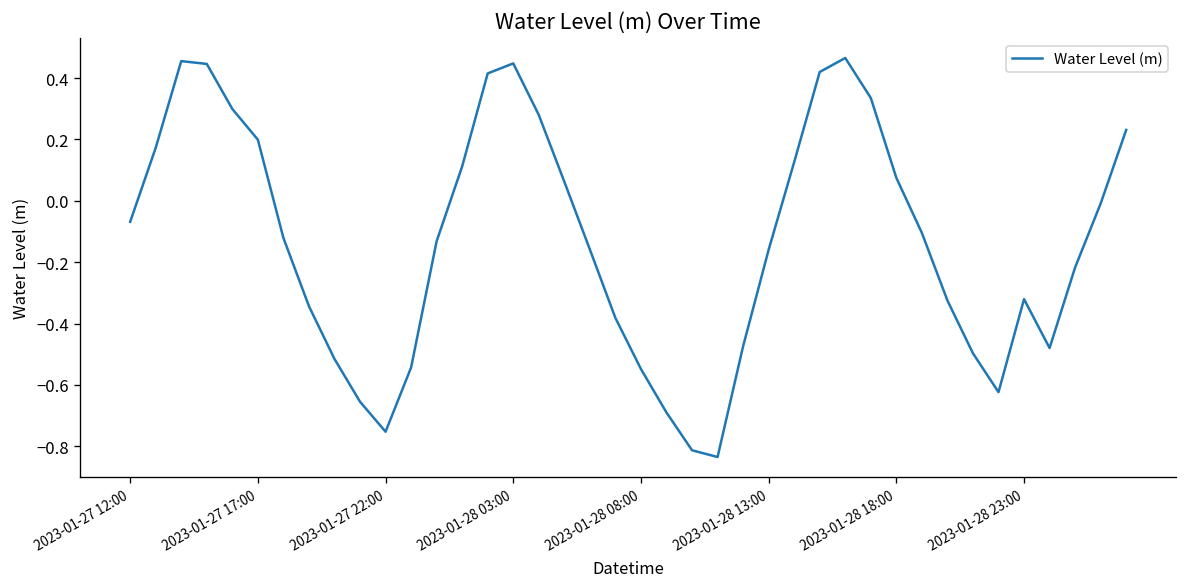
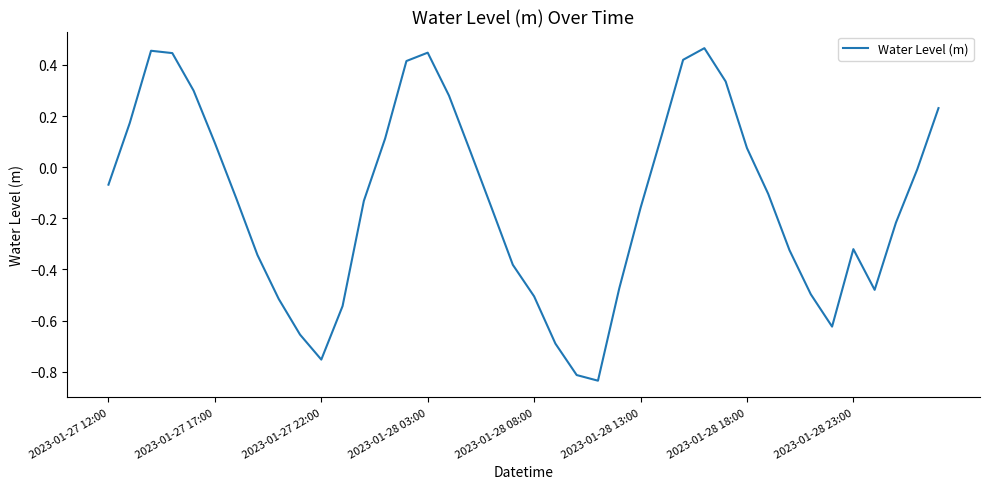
  {
    "2023-01-27 12:00": -0.07,
-   "2023-01-27 17:00": 0.20,
+   "2023-01-27 17:00": 0.09,
    "2023-01-27 22:00": -0.75,
    "2023-01-28 03:00": 0.45,
-   "2023-01-28 08:00": -0.55,
+   "2023-01-28 08:00": -0.51,
    "2023-01-28 13:00": -0.16,
    "2023-01-28 18:00": 0.07,
    "2023-01-28 23:00": -0.32
  }
